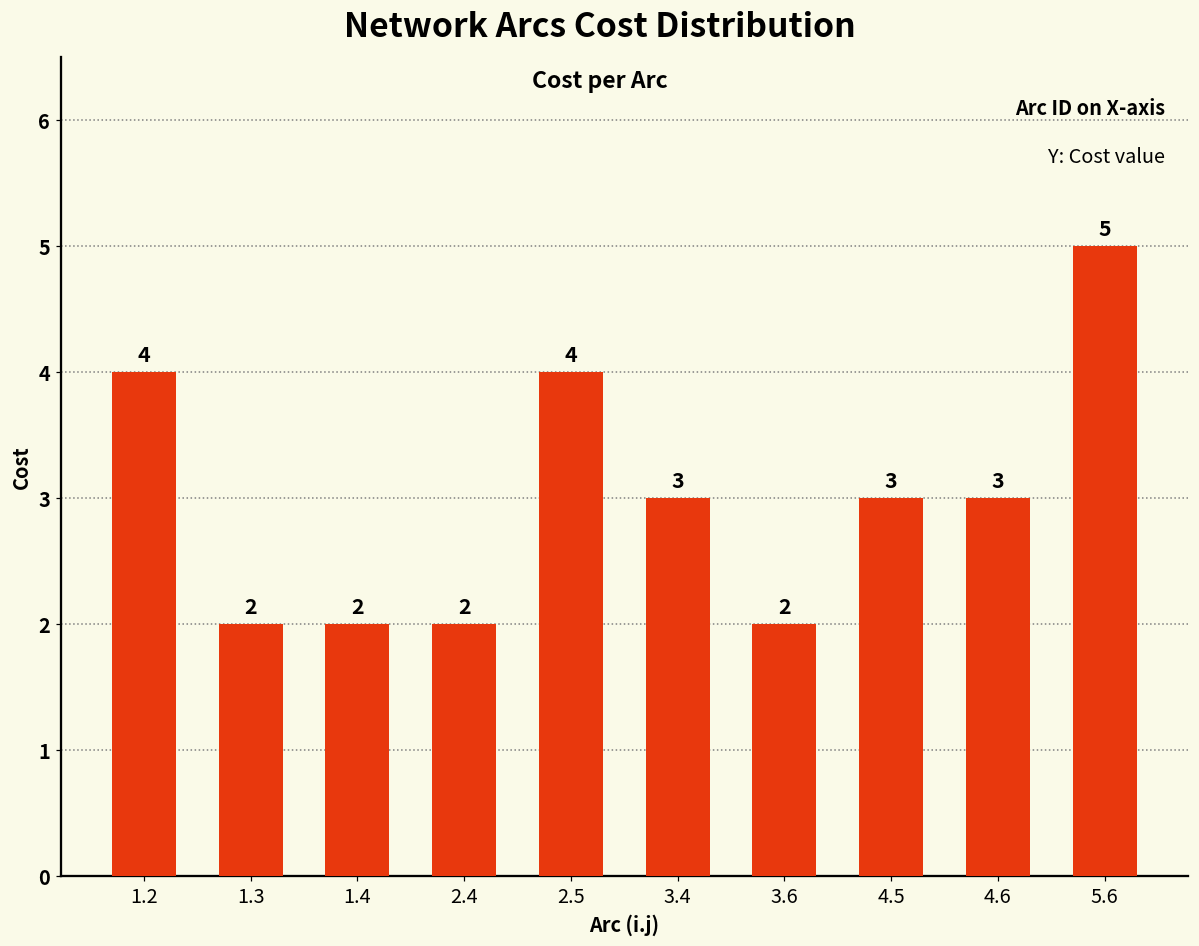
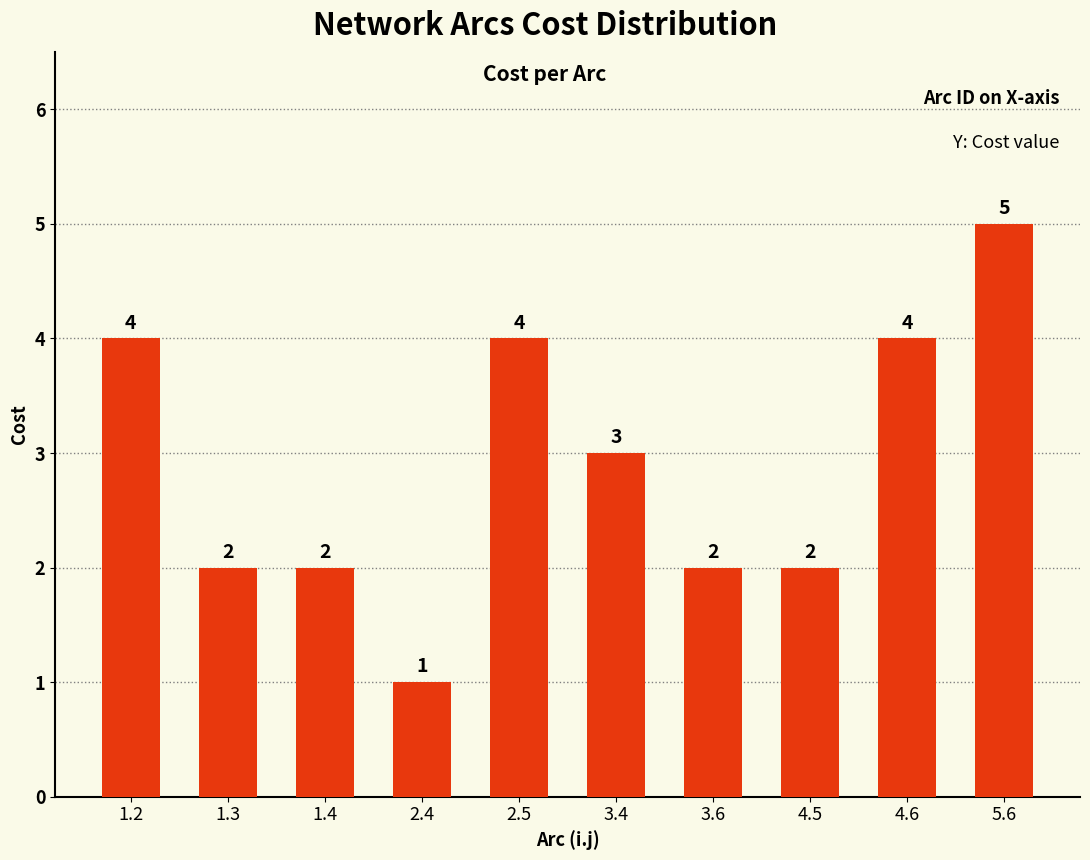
  {
    "1.2": 4,
    "1.3": 2,
    "1.4": 2,
-   "2.4": 2,
+   "2.4": 1,
    "2.5": 4,
    "3.4": 3,
    "3.6": 2,
-   "4.5": 3,
-   "4.6": 3,
+   "4.5": 2,
+   "4.6": 4,
    "5.6": 5
  }
